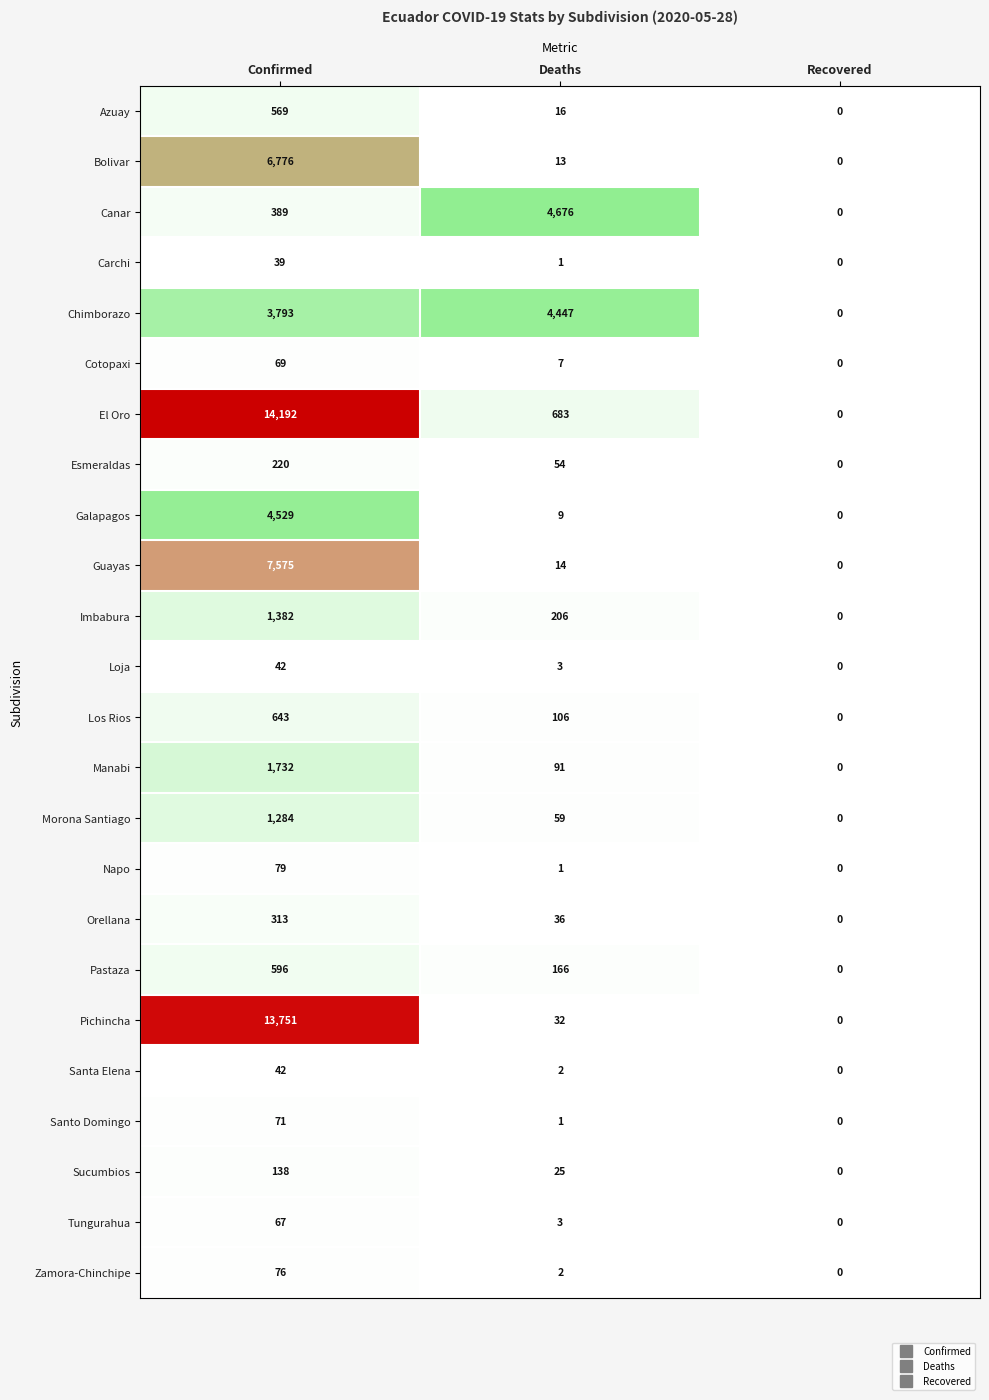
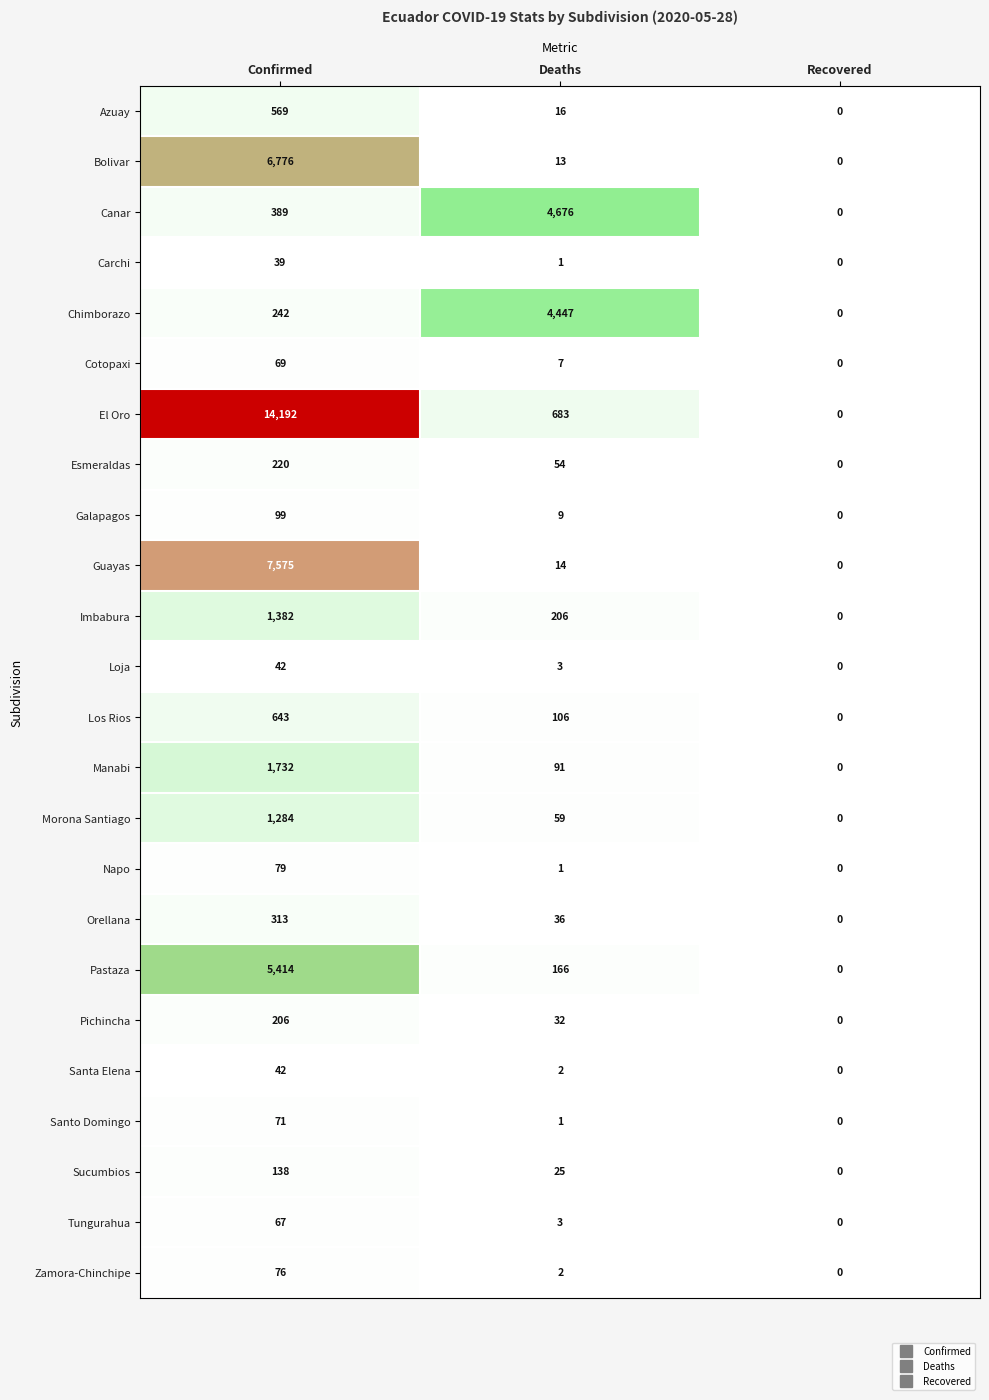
  {
    "Azuay": {
      "Confirmed": "569",
      "Deaths": "16",
      "Recovered": "0"
    },
    "Bolivar": {
      "Confirmed": "6,776",
      "Deaths": "13",
      "Recovered": "0"
    },
    "Canar": {
      "Confirmed": "389",
      "Deaths": "4,676",
      "Recovered": "0"
    },
    "Carchi": {
      "Confirmed": "39",
      "Deaths": "1",
      "Recovered": "0"
    },
    "Chimborazo": {
-     "Confirmed": "3,793",
+     "Confirmed": "242",
      "Deaths": "4,447",
      "Recovered": "0"
    },
    "Cotopaxi": {
      "Confirmed": "69",
      "Deaths": "7",
      "Recovered": "0"
    },
    "El Oro": {
      "Confirmed": "14,192",
      "Deaths": "683",
      "Recovered": "0"
    },
    "Esmeraldas": {
      "Confirmed": "220",
      "Deaths": "54",
      "Recovered": "0"
    },
    "Galapagos": {
-     "Confirmed": "4,529",
+     "Confirmed": "99",
      "Deaths": "9",
      "Recovered": "0"
    },
    "Guayas": {
      "Confirmed": "7,575",
      "Deaths": "14",
      "Recovered": "0"
    },
    "Imbabura": {
      "Confirmed": "1,382",
      "Deaths": "206",
      "Recovered": "0"
    },
    "Loja": {
      "Confirmed": "42",
      "Deaths": "3",
      "Recovered": "0"
    },
    "Los Rios": {
      "Confirmed": "643",
      "Deaths": "106",
      "Recovered": "0"
    },
    "Manabi": {
      "Confirmed": "1,732",
      "Deaths": "91",
      "Recovered": "0"
    },
    "Morona Santiago": {
      "Confirmed": "1,284",
      "Deaths": "59",
      "Recovered": "0"
    },
    "Napo": {
      "Confirmed": "79",
      "Deaths": "1",
      "Recovered": "0"
    },
    "Orellana": {
      "Confirmed": "313",
      "Deaths": "36",
      "Recovered": "0"
    },
    "Pastaza": {
-     "Confirmed": "596",
+     "Confirmed": "5,414",
      "Deaths": "166",
      "Recovered": "0"
    },
    "Pichincha": {
-     "Confirmed": "13,751",
+     "Confirmed": "206",
      "Deaths": "32",
      "Recovered": "0"
    },
    "Santa Elena": {
      "Confirmed": "42",
      "Deaths": "2",
      "Recovered": "0"
    },
    "Santo Domingo": {
      "Confirmed": "71",
      "Deaths": "1",
      "Recovered": "0"
    },
    "Sucumbios": {
      "Confirmed": "138",
      "Deaths": "25",
      "Recovered": "0"
    },
    "Tungurahua": {
      "Confirmed": "67",
      "Deaths": "3",
      "Recovered": "0"
    },
    "Zamora-Chinchipe": {
      "Confirmed": "76",
      "Deaths": "2",
      "Recovered": "0"
    }
  }
